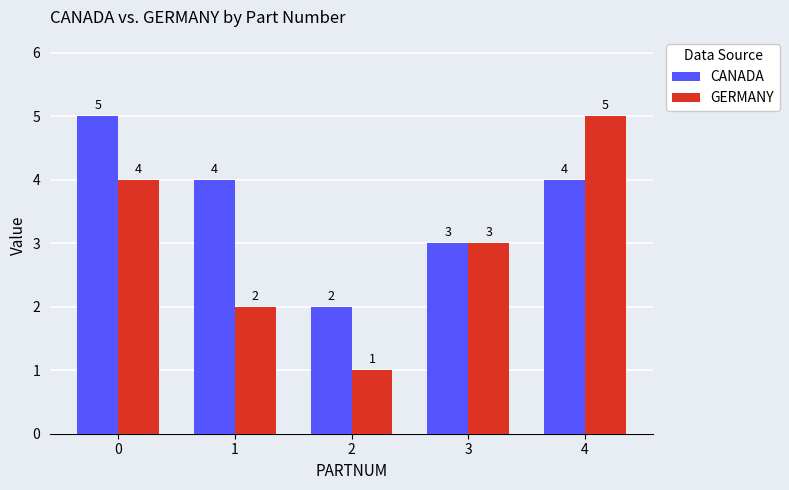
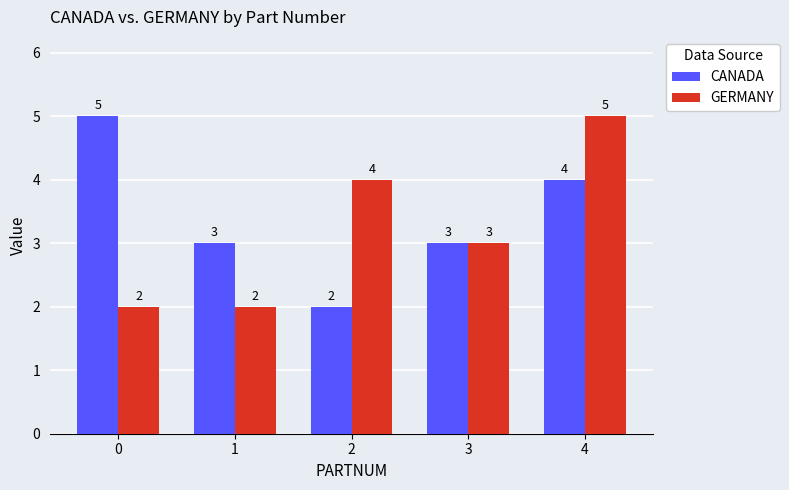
  {
    "CANADA": {
      "0": 5,
-     "1": 4,
+     "1": 3,
      "2": 2,
      "3": 3,
      "4": 4
    },
    "GERMANY": {
-     "0": 4,
+     "0": 2,
      "1": 2,
-     "2": 1,
+     "2": 4,
      "3": 3,
      "4": 5
    }
  }
